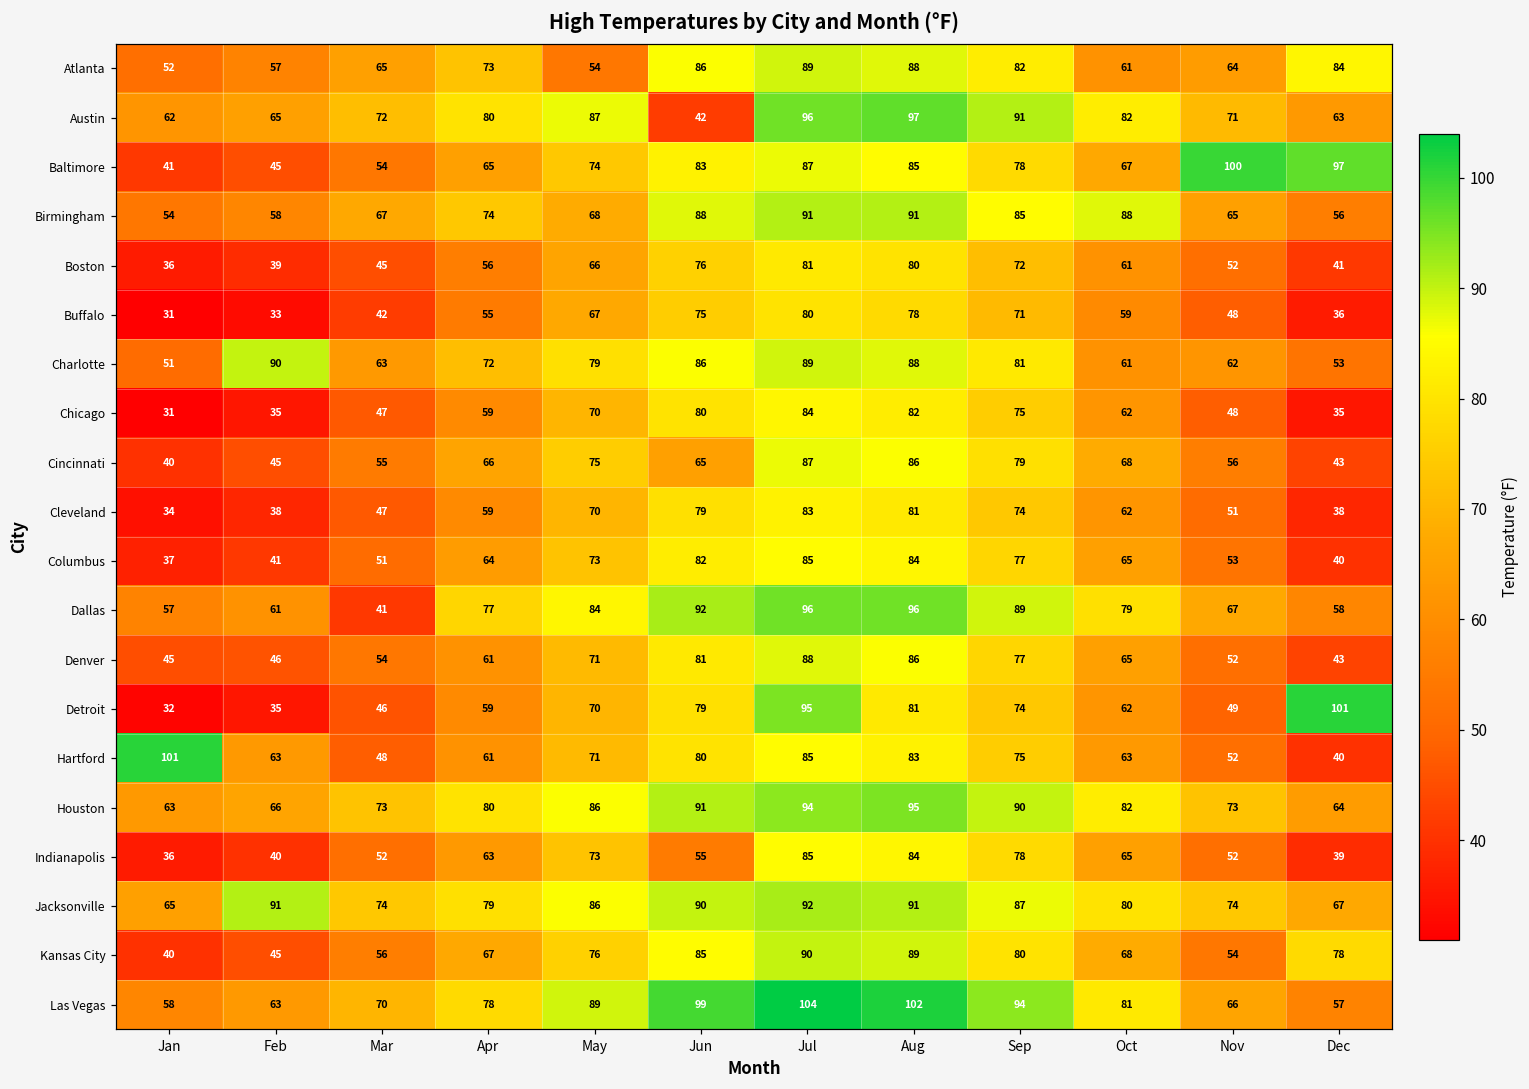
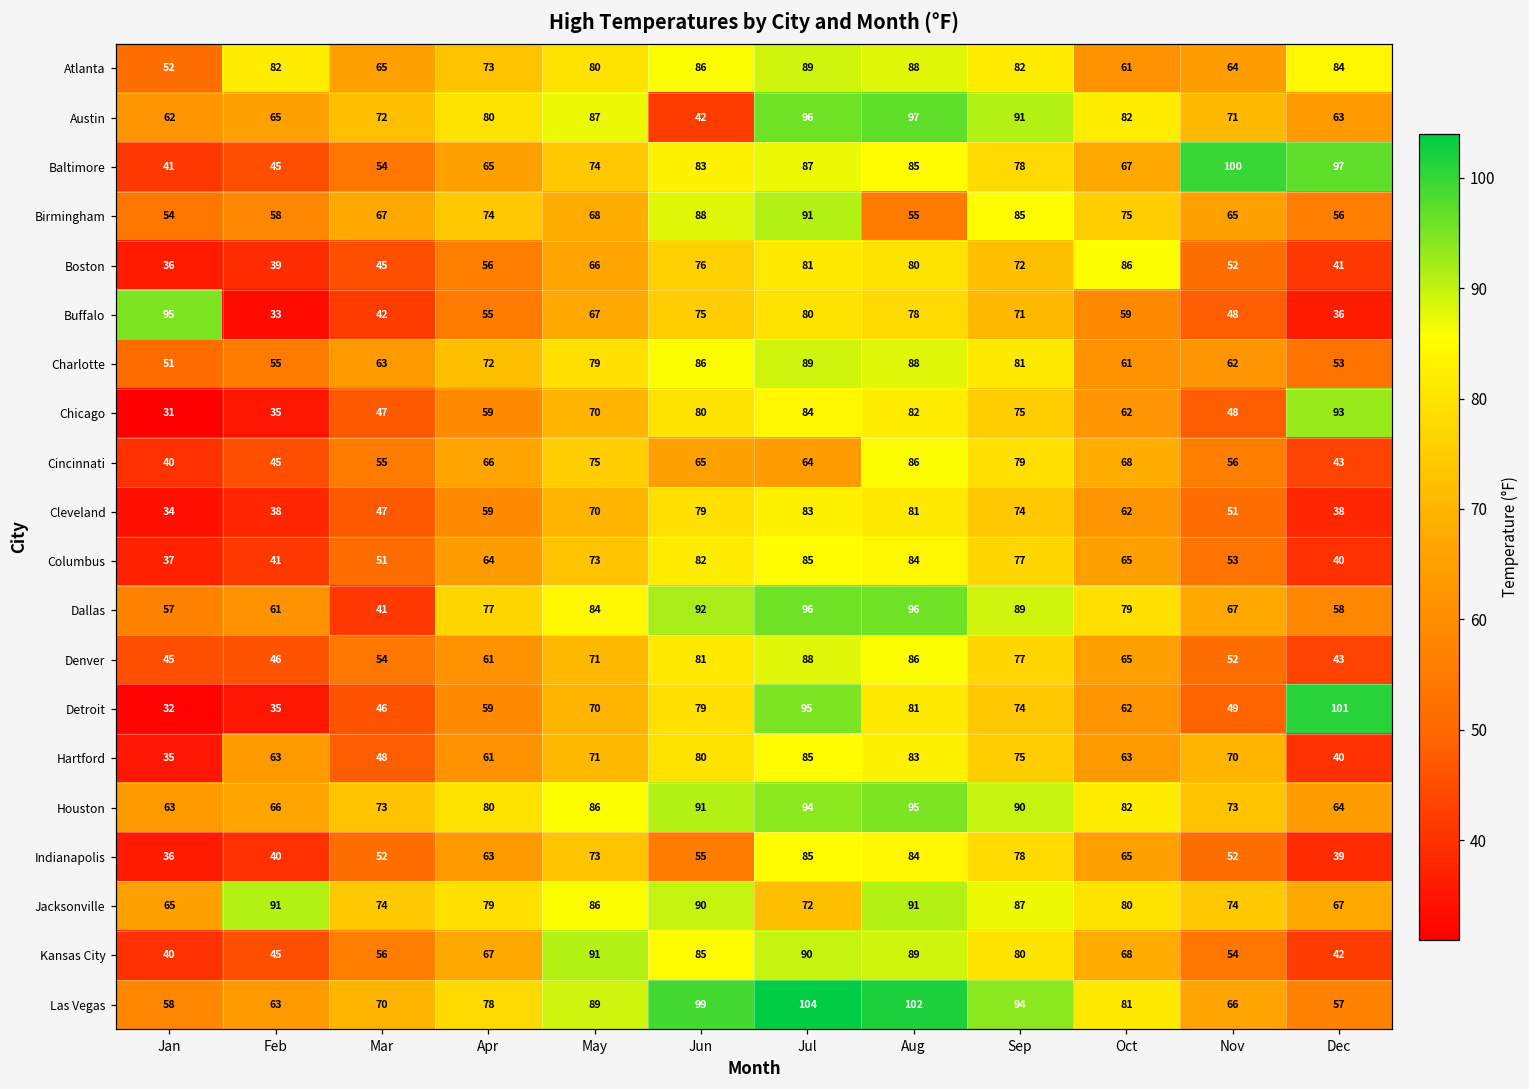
  {
    "Atlanta": {
      "Jan": 52,
-     "Feb": 57,
+     "Feb": 82,
      "Mar": 65,
      "Apr": 73,
-     "May": 54,
+     "May": 80,
      "Jun": 86,
      "Jul": 89,
      "Aug": 88,
      "Sep": 82,
      "Oct": 61,
      "Nov": 64,
      "Dec": 84
    },
    "Birmingham": {
      "Jan": 54,
      "Feb": 58,
      "Mar": 67,
      "Apr": 74,
      "May": 68,
      "Jun": 88,
      "Jul": 91,
-     "Aug": 91,
+     "Aug": 55,
      "Sep": 85,
-     "Oct": 88,
+     "Oct": 75,
      "Nov": 65,
      "Dec": 56
    },
    "Boston": {
      "Jan": 36,
      "Feb": 39,
      "Mar": 45,
      "Apr": 56,
      "May": 66,
      "Jun": 76,
      "Jul": 81,
      "Aug": 80,
      "Sep": 72,
-     "Oct": 61,
+     "Oct": 86,
      "Nov": 52,
      "Dec": 41
    },
    "Buffalo": {
-     "Jan": 31,
+     "Jan": 95,
      "Feb": 33,
      "Mar": 42,
      "Apr": 55,
      "May": 67,
      "Jun": 75,
      "Jul": 80,
      "Aug": 78,
      "Sep": 71,
      "Oct": 59,
      "Nov": 48,
      "Dec": 36
    },
    "Charlotte": {
      "Jan": 51,
-     "Feb": 90,
+     "Feb": 55,
      "Mar": 63,
      "Apr": 72,
      "May": 79,
      "Jun": 86,
      "Jul": 89,
      "Aug": 88,
      "Sep": 81,
      "Oct": 61,
      "Nov": 62,
      "Dec": 53
    },
    "Chicago": {
      "Jan": 31,
      "Feb": 35,
      "Mar": 47,
      "Apr": 59,
      "May": 70,
      "Jun": 80,
      "Jul": 84,
      "Aug": 82,
      "Sep": 75,
      "Oct": 62,
      "Nov": 48,
-     "Dec": 35
+     "Dec": 93
    },
    "Cincinnati": {
      "Jan": 40,
      "Feb": 45,
      "Mar": 55,
      "Apr": 66,
      "May": 75,
      "Jun": 65,
-     "Jul": 87,
+     "Jul": 64,
      "Aug": 86,
      "Sep": 79,
      "Oct": 68,
      "Nov": 56,
      "Dec": 43
    },
    "Hartford": {
-     "Jan": 101,
+     "Jan": 35,
      "Feb": 63,
      "Mar": 48,
      "Apr": 61,
      "May": 71,
      "Jun": 80,
      "Jul": 85,
      "Aug": 83,
      "Sep": 75,
      "Oct": 63,
-     "Nov": 52,
+     "Nov": 70,
      "Dec": 40
    },
    "Jacksonville": {
      "Jan": 65,
      "Feb": 91,
      "Mar": 74,
      "Apr": 79,
      "May": 86,
      "Jun": 90,
-     "Jul": 92,
+     "Jul": 72,
      "Aug": 91,
      "Sep": 87,
      "Oct": 80,
      "Nov": 74,
      "Dec": 67
    },
    "Kansas City": {
      "Jan": 40,
      "Feb": 45,
      "Mar": 56,
      "Apr": 67,
-     "May": 76,
+     "May": 91,
      "Jun": 85,
      "Jul": 90,
      "Aug": 89,
      "Sep": 80,
      "Oct": 68,
      "Nov": 54,
-     "Dec": 78
+     "Dec": 42
    }
  }
